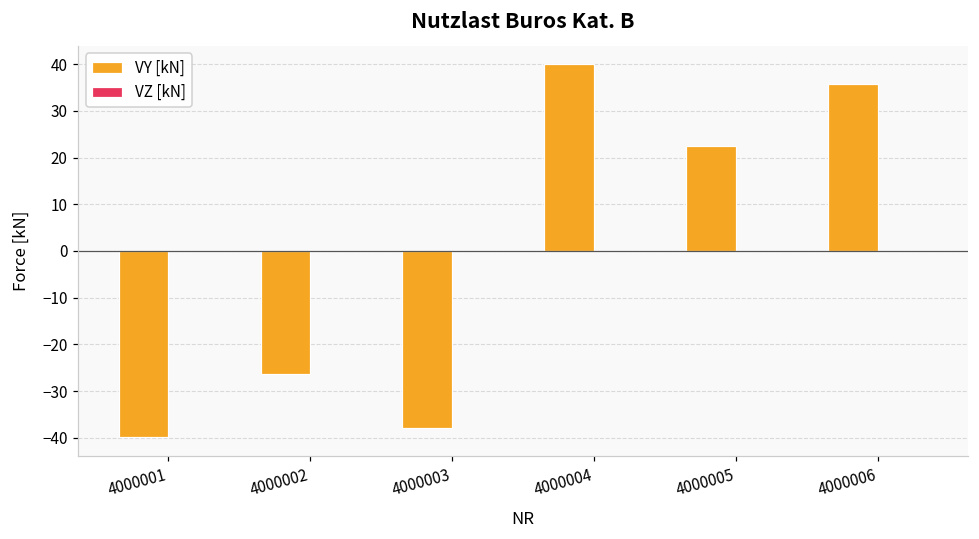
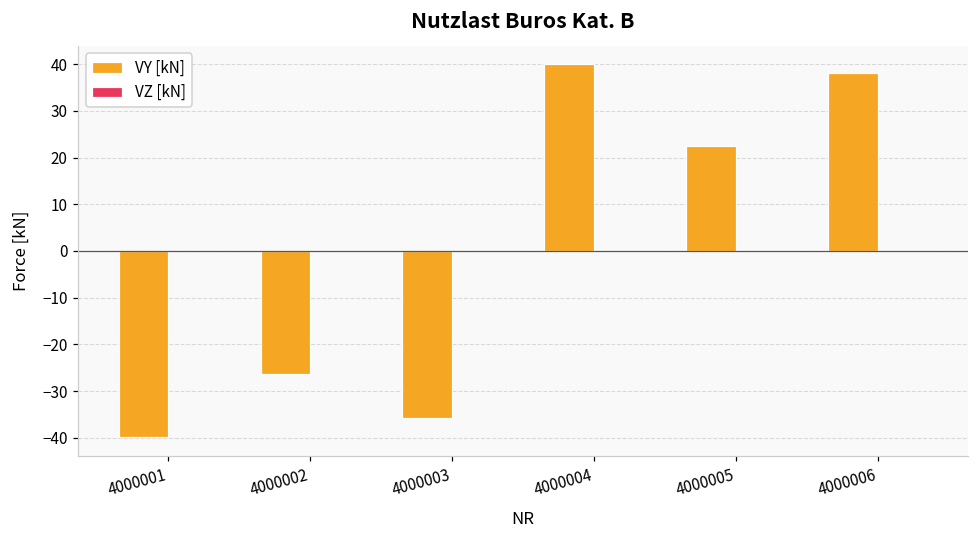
  {
    "VY [kN]": {
      "4000001": -40,
      "4000002": -26,
-     "4000003": -38,
+     "4000003": -36,
      "4000004": 40,
      "4000005": 22,
-     "4000006": 36
+     "4000006": 38
    },
    "VZ [kN]": {
      "4000001": 0,
      "4000002": 0,
      "4000003": 0,
      "4000004": 0,
      "4000005": 0,
      "4000006": 0
    }
  }
